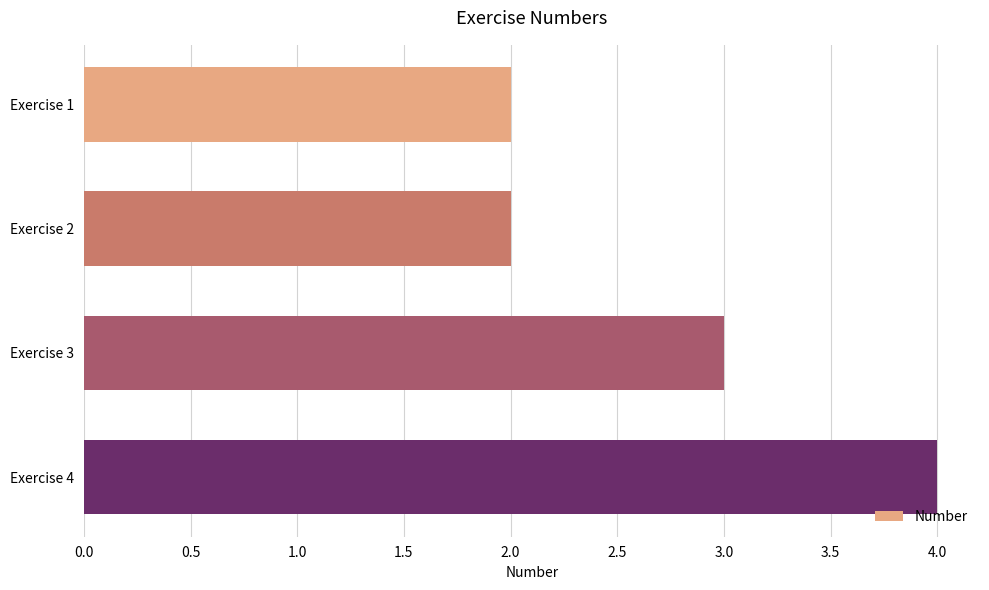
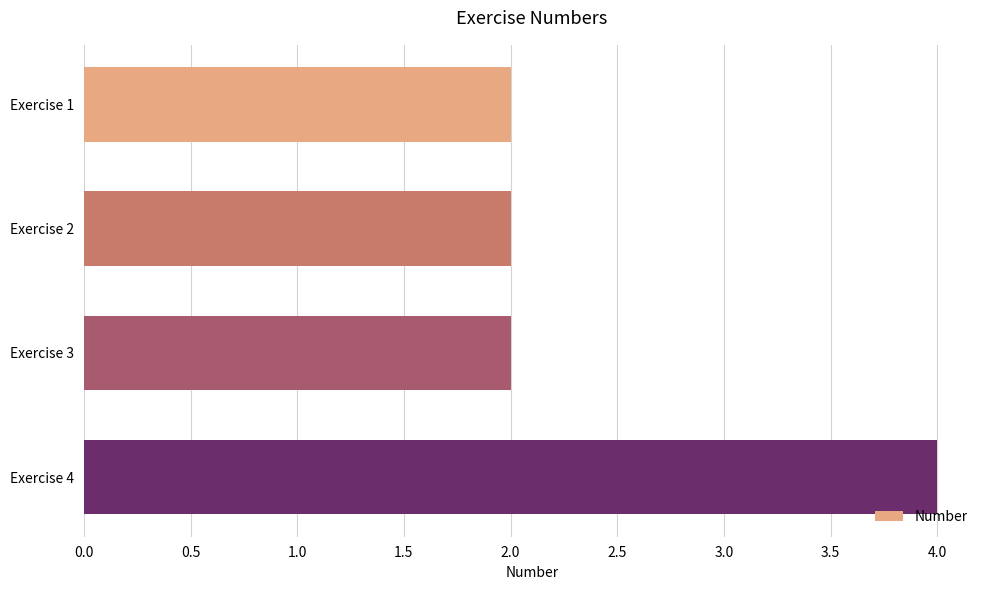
  {
    "Exercise 1": 2,
    "Exercise 2": 2,
-   "Exercise 3": 3,
+   "Exercise 3": 2,
    "Exercise 4": 4
  }
